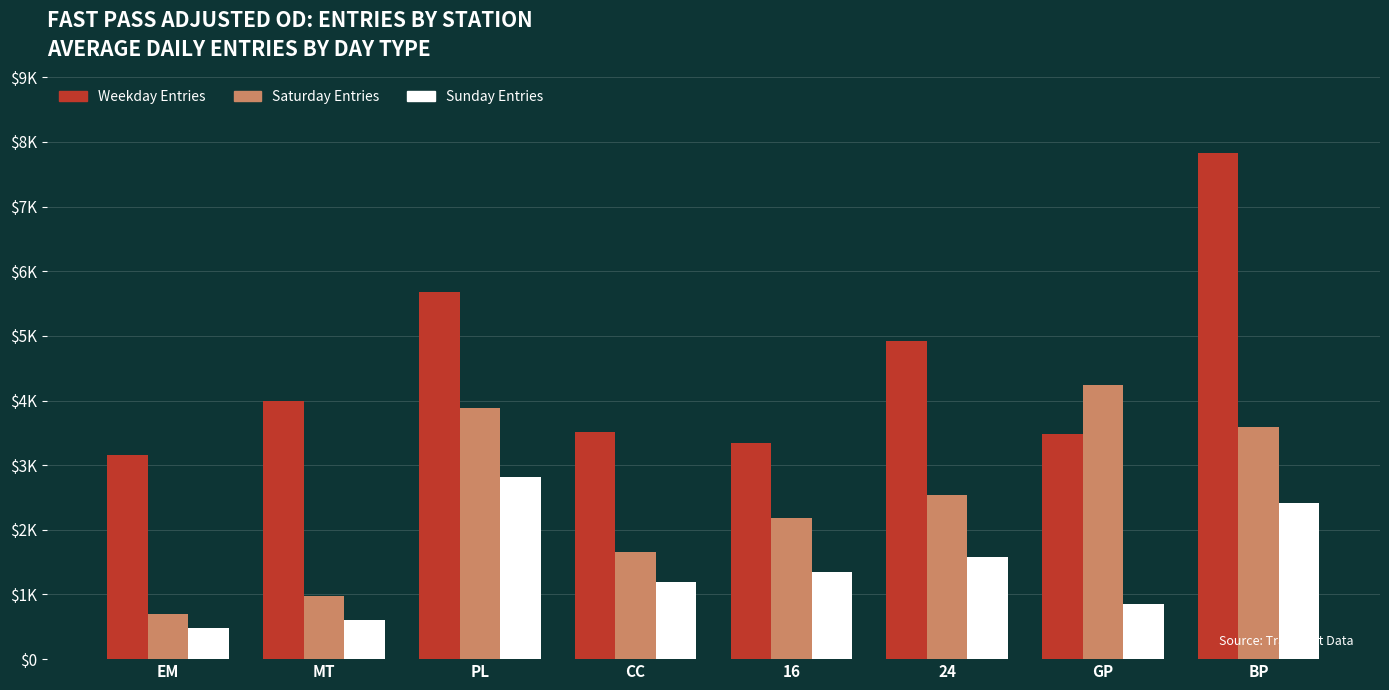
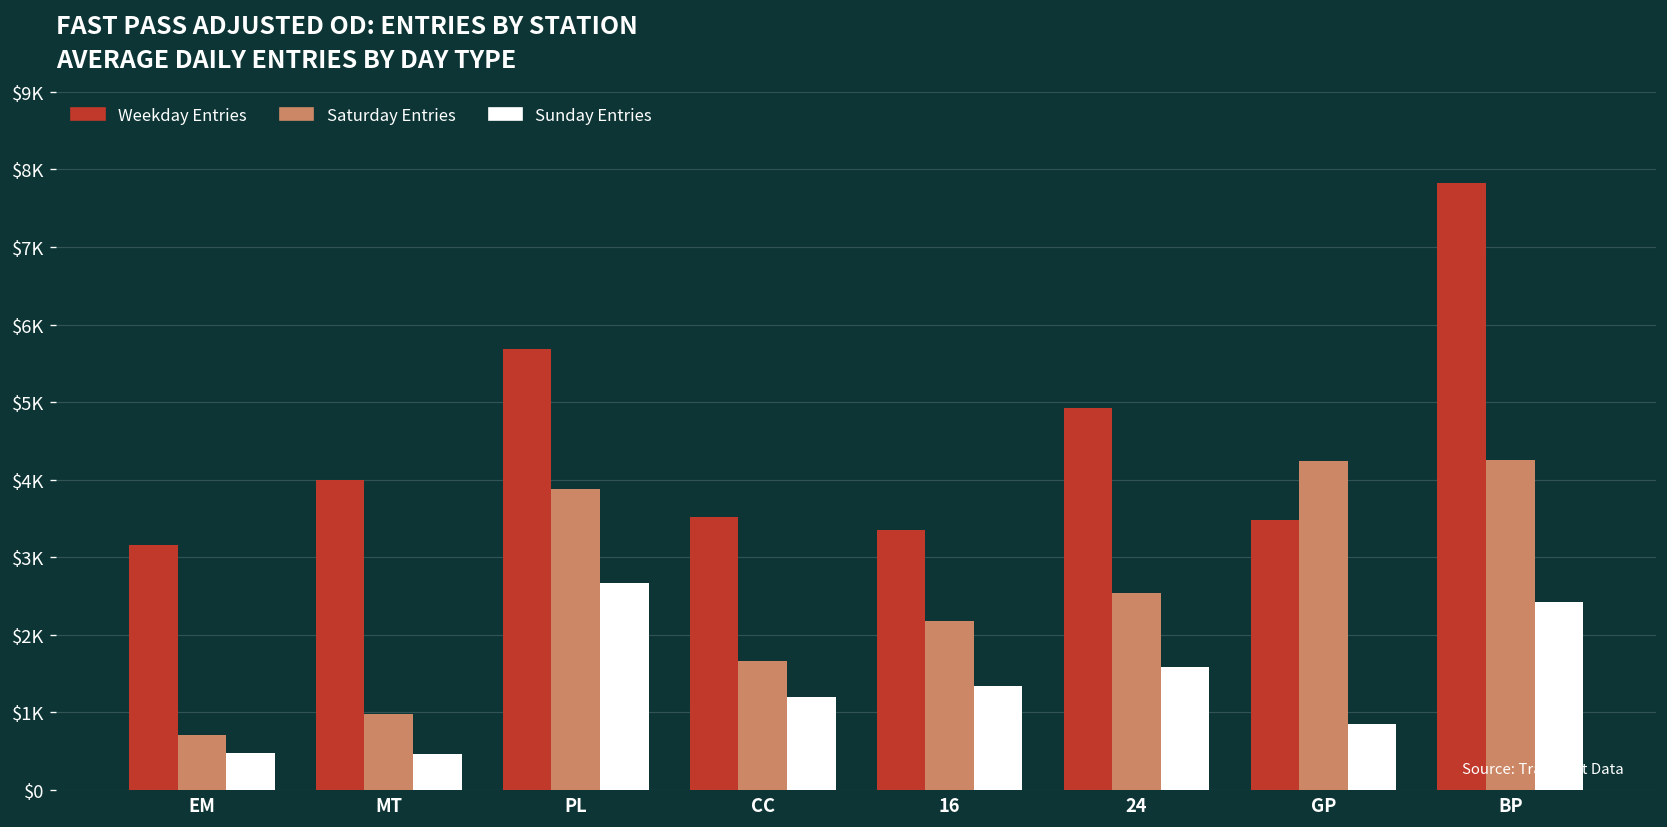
  {
    "Weekday Entries": {
      "EM": "$3200",
      "MT": "$4000",
      "PL": "$5700",
      "CC": "$3500",
      "16": "$3300",
      "24": "$4900",
      "GP": "$3500",
      "BP": "$7800"
    },
    "Saturday Entries": {
      "EM": "$700",
      "MT": "$1000",
      "PL": "$3900",
      "CC": "$1700",
      "16": "$2200",
      "24": "$2500",
      "GP": "$4200",
-     "BP": "$3600"
+     "BP": "$4300"
    },
    "Sunday Entries": {
      "EM": "$500",
-     "MT": "$600",
-     "PL": "$2800",
+     "MT": "$500",
+     "PL": "$2700",
      "CC": "$1200",
      "16": "$1300",
      "24": "$1600",
      "GP": "$800",
      "BP": "$2400"
    }
  }
